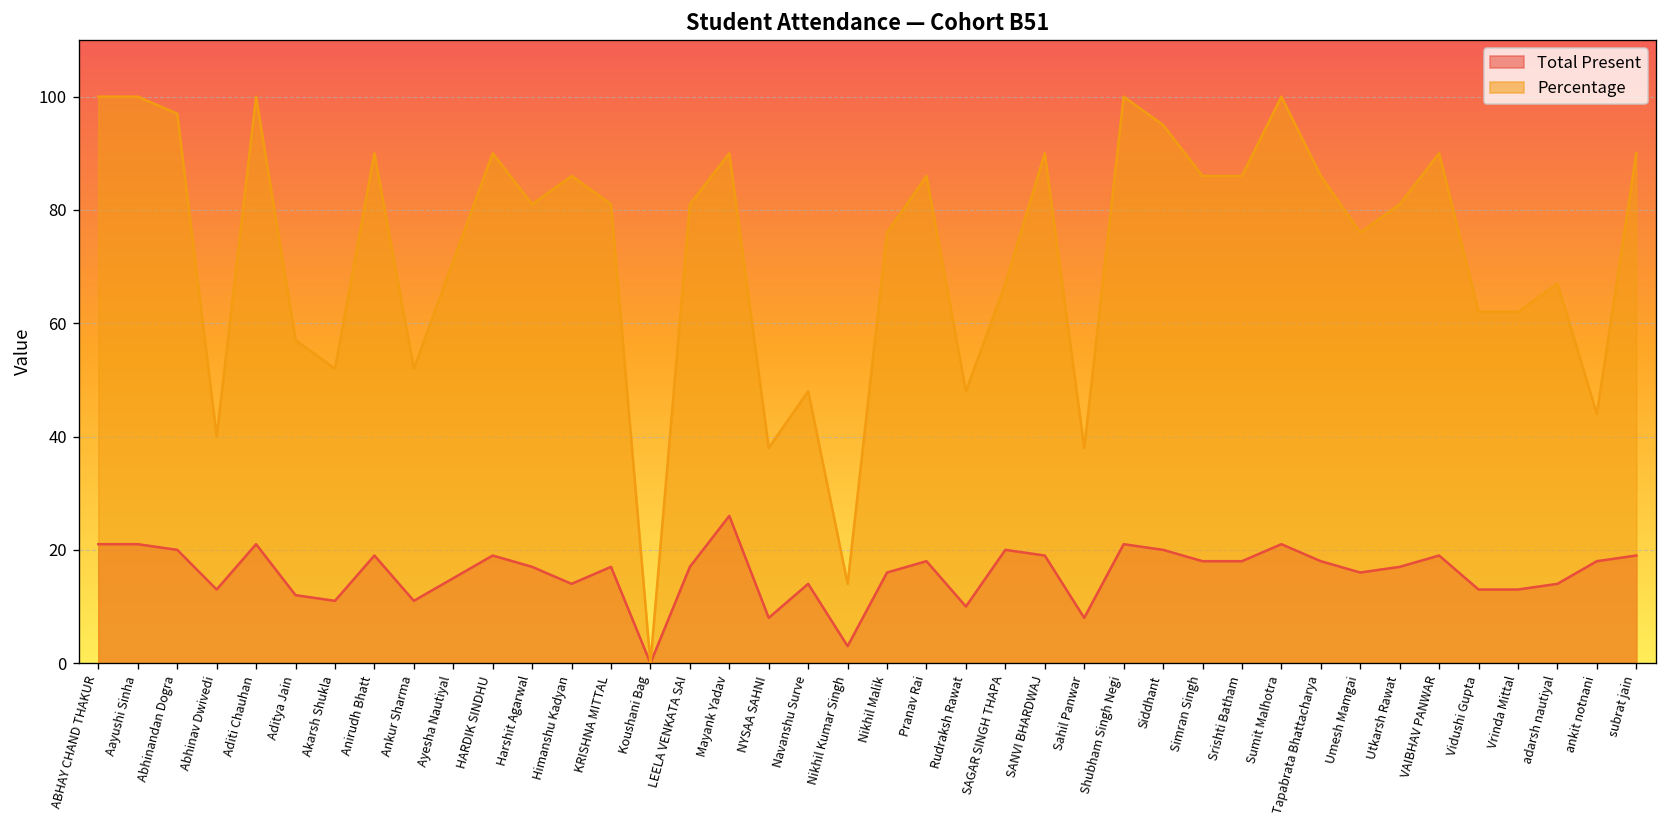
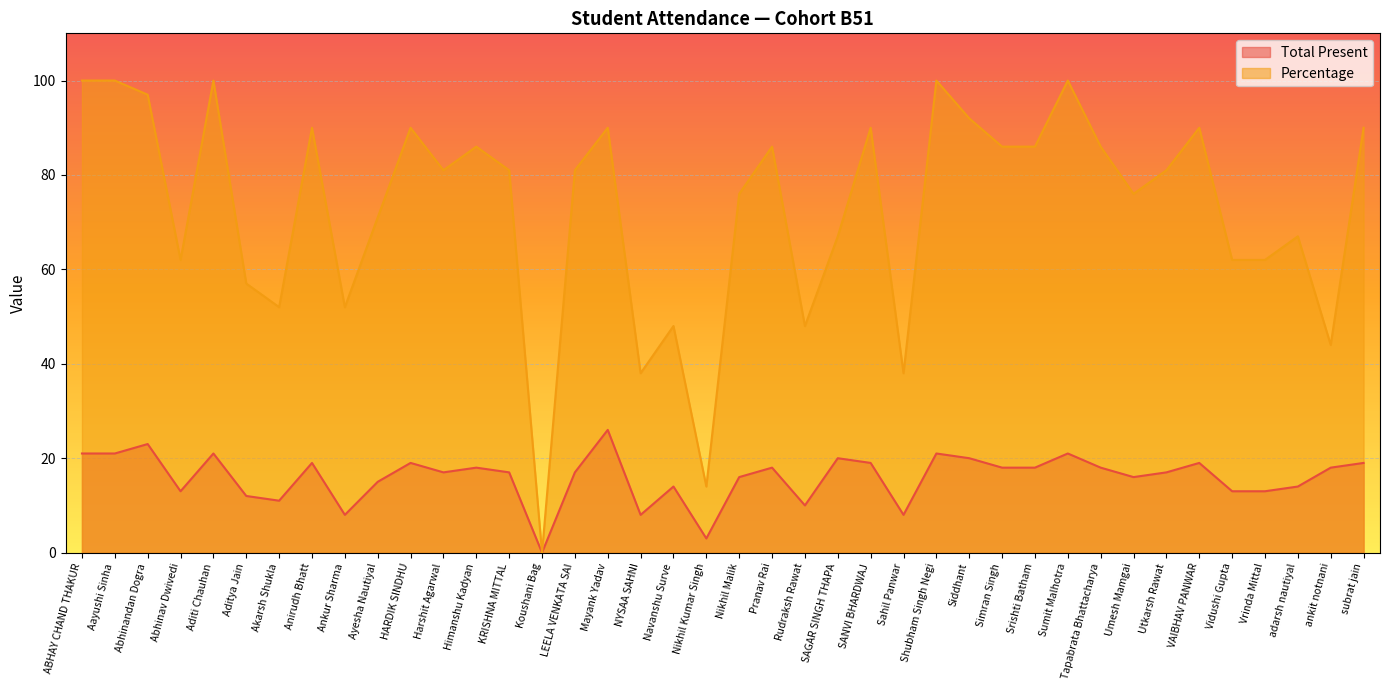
  {
    "Total Present": {
      "ABHAY CHAND THAKUR": 21,
      "Aayushi Sinha": 21,
-     "Abhinandan Dogra": 20,
+     "Abhinandan Dogra": 23,
      "Abhinav Dwivedi": 13,
      "Aditi Chauhan": 21,
      "Aditya Jain": 12,
      "Akarsh Shukla": 11,
      "Anirudh Bhatt": 19,
-     "Ankur Sharma": 11,
+     "Ankur Sharma": 8,
      "Ayesha Nautiyal": 15,
      "HARDIK SINDHU": 19,
      "Harshit Agarwal": 17,
-     "Himanshu Kadyan": 14,
+     "Himanshu Kadyan": 18,
      "KRISHNA MITTAL": 17,
      "LEELA VENKATA SAI": 17,
      "Mayank Yadav": 26,
      "NYSAA SAHNI": 8,
      "Navanshu Surve": 14,
      "Nikhil Kumar Singh": 3,
      "Nikhil Malik": 16,
      "Pranav Rai": 18,
      "Rudraksh Rawat": 10,
      "SAGAR SINGH THAPA": 20,
      "SANVI BHARDWAJ": 19,
      "Sahil Panwar": 8,
      "Shubham Singh Negi": 21,
      "Siddhant": 20,
      "Simran Singh": 18,
      "Srishti Batham": 18,
      "Sumit Malhotra": 21,
      "Tapabrata Bhattacharya": 18,
      "Umesh Mamgai": 16,
      "Utkarsh Rawat": 17,
      "VAIBHAV PANWAR": 19,
      "Vidushi Gupta": 13,
      "Vrinda Mittal": 13,
      "adarsh nautiyal": 14,
      "ankit notnani": 18,
      "subrat jain": 19
    },
    "Percentage": {
      "ABHAY CHAND THAKUR": 100,
      "Aayushi Sinha": 100,
      "Abhinandan Dogra": 97,
-     "Abhinav Dwivedi": 40,
+     "Abhinav Dwivedi": 62,
      "Aditi Chauhan": 100,
      "Aditya Jain": 57,
      "Akarsh Shukla": 52,
      "Anirudh Bhatt": 90,
      "Ankur Sharma": 52,
      "Ayesha Nautiyal": 71,
      "HARDIK SINDHU": 90,
      "Harshit Agarwal": 81,
      "Himanshu Kadyan": 86,
      "KRISHNA MITTAL": 81,
      "LEELA VENKATA SAI": 81,
      "Mayank Yadav": 90,
      "NYSAA SAHNI": 38,
      "Navanshu Surve": 48,
      "Nikhil Kumar Singh": 14,
      "Nikhil Malik": 76,
      "Pranav Rai": 86,
      "Rudraksh Rawat": 48,
      "SAGAR SINGH THAPA": 67,
      "SANVI BHARDWAJ": 90,
      "Sahil Panwar": 38,
      "Shubham Singh Negi": 100,
-     "Siddhant": 95,
+     "Siddhant": 92,
      "Simran Singh": 86,
      "Srishti Batham": 86,
      "Sumit Malhotra": 100,
      "Tapabrata Bhattacharya": 86,
      "Umesh Mamgai": 76,
      "Utkarsh Rawat": 81,
      "VAIBHAV PANWAR": 90,
      "Vidushi Gupta": 62,
      "Vrinda Mittal": 62,
      "adarsh nautiyal": 67,
      "ankit notnani": 44,
      "subrat jain": 90
    }
  }
